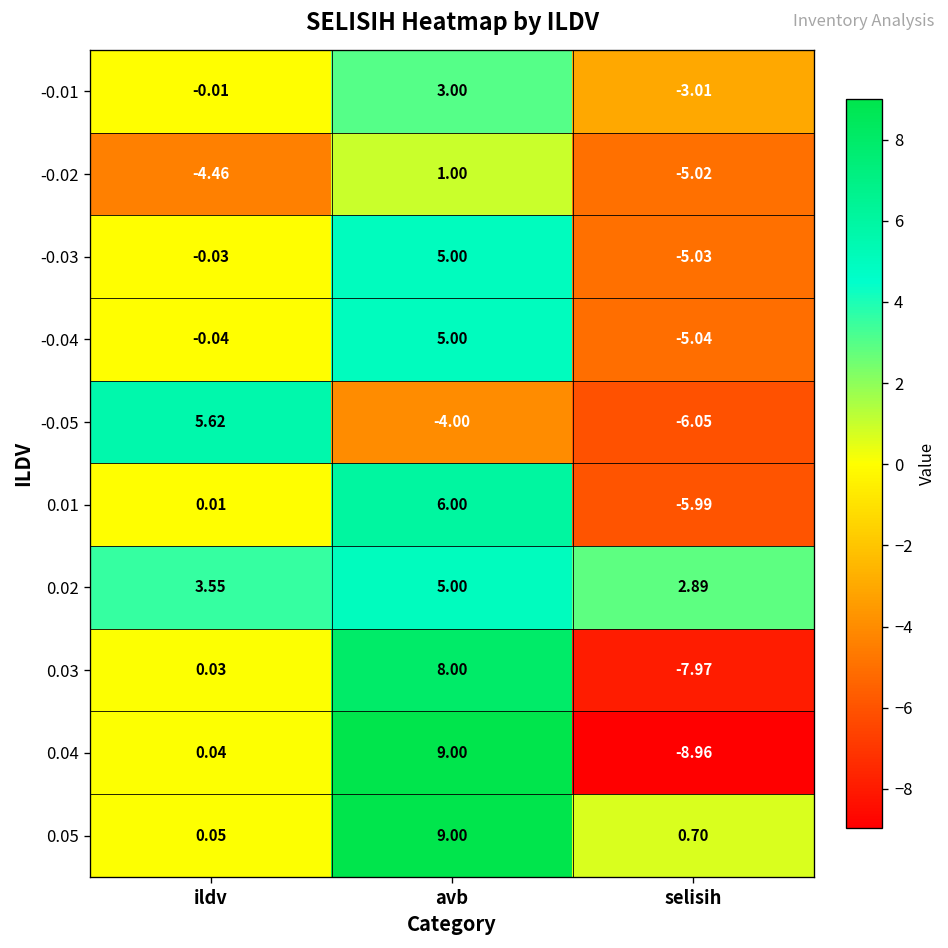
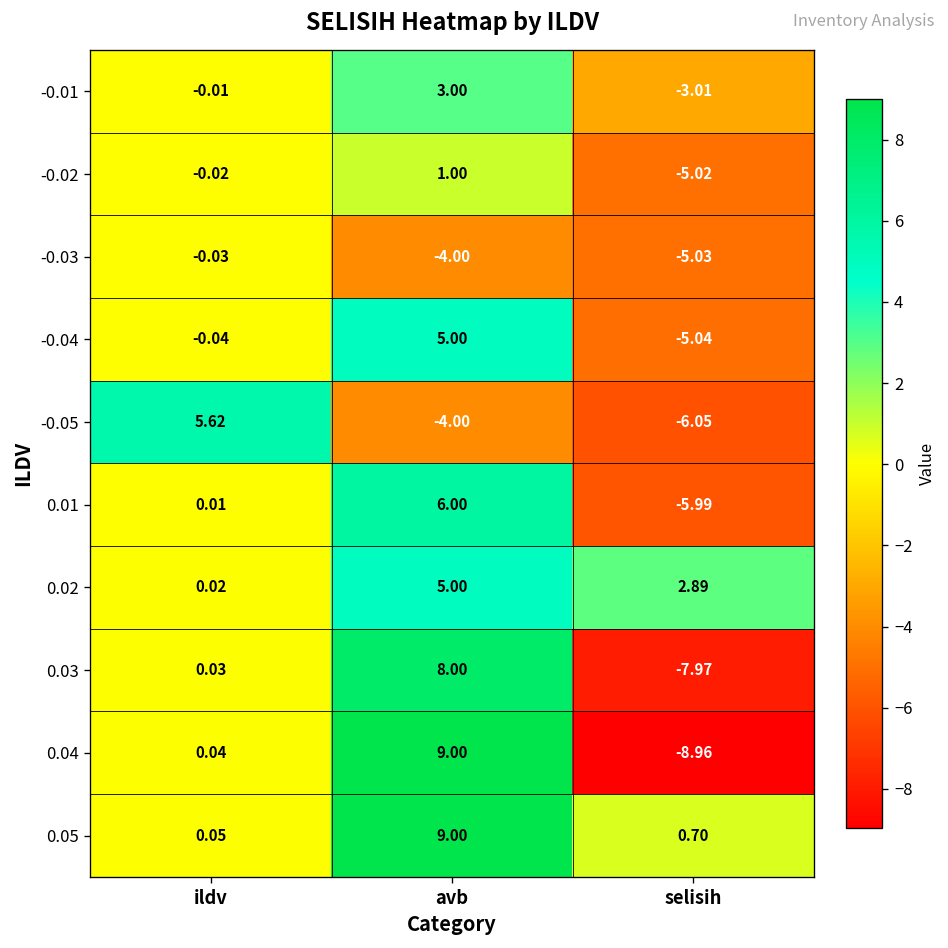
  {
    "-0.01": {
      "ildv": -0.01,
      "avb": 3.00,
      "selisih": -3.01
    },
    "-0.02": {
-     "ildv": -4.46,
+     "ildv": -0.02,
      "avb": 1.00,
      "selisih": -5.02
    },
    "-0.03": {
      "ildv": -0.03,
-     "avb": 5.00,
+     "avb": -4.00,
      "selisih": -5.03
    },
    "-0.04": {
      "ildv": -0.04,
      "avb": 5.00,
      "selisih": -5.04
    },
    "-0.05": {
      "ildv": 5.62,
      "avb": -4.00,
      "selisih": -6.05
    },
    "0.01": {
      "ildv": 0.01,
      "avb": 6.00,
      "selisih": -5.99
    },
    "0.02": {
-     "ildv": 3.55,
+     "ildv": 0.02,
      "avb": 5.00,
      "selisih": 2.89
    },
    "0.03": {
      "ildv": 0.03,
      "avb": 8.00,
      "selisih": -7.97
    },
    "0.04": {
      "ildv": 0.04,
      "avb": 9.00,
      "selisih": -8.96
    },
    "0.05": {
      "ildv": 0.05,
      "avb": 9.00,
      "selisih": 0.70
    }
  }
